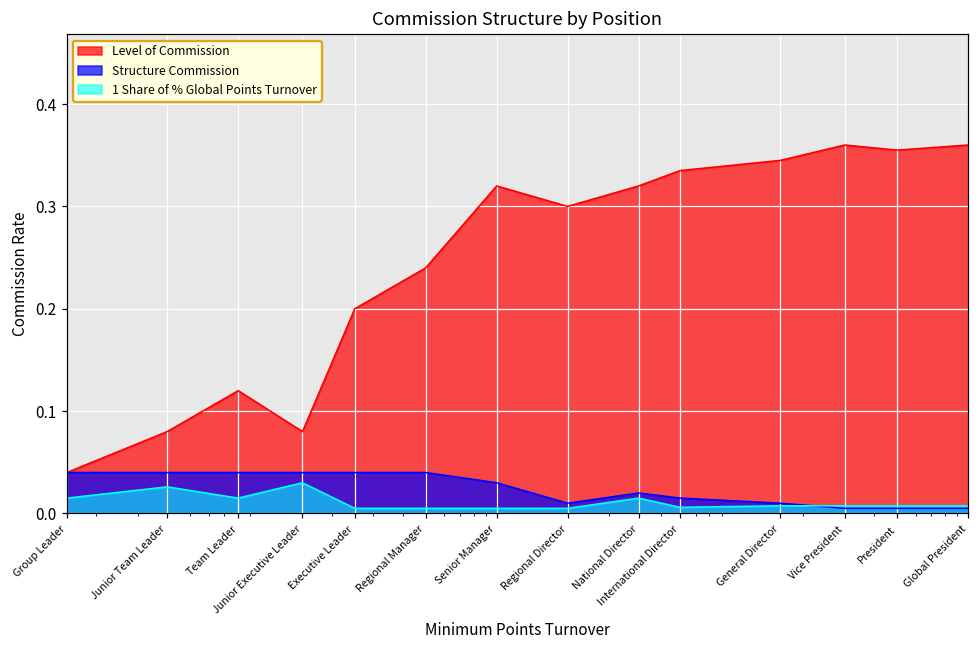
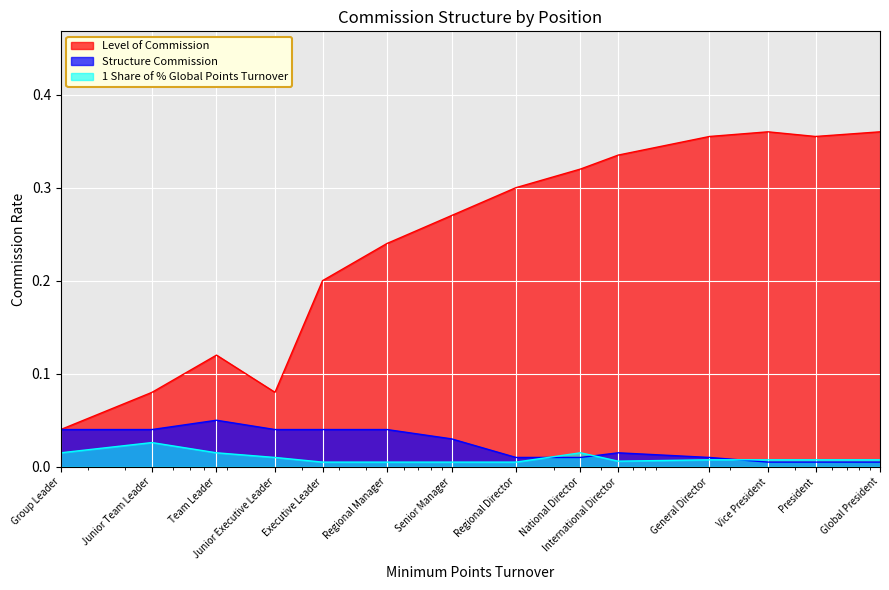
  {
    "Level of Commission": {
      "Junior Team Leader": 0.08,
      "Team Leader": 0.12,
      "Junior Executive Leader": 0.08,
      "Executive Leader": 0.20,
      "Regional Manager": 0.24,
-     "Senior Manager": 0.32,
+     "Senior Manager": 0.27,
      "Regional Director": 0.30,
      "National Director": 0.32,
      "International Director": 0.34,
-     "General Director": 0.35,
+     "General Director": 0.36,
      "Vice President": 0.36,
      "President": 0.36,
      "Global President": 0.36
    },
    "Structure Commission": {
      "Junior Team Leader": 0.04,
-     "Team Leader": 0.04,
+     "Team Leader": 0.05,
      "Junior Executive Leader": 0.04,
      "Executive Leader": 0.04,
      "Regional Manager": 0.04,
      "Senior Manager": 0.03,
      "Regional Director": 0.01,
-     "National Director": 0.02,
+     "National Director": 0.01,
      "International Director": 0.02
    },
    "1 Share of % Global Points Turnover": {
      "Group Leader": 0.02,
      "Junior Team Leader": 0.03,
      "Team Leader": 0.02,
-     "Junior Executive Leader": 0.03,
+     "Junior Executive Leader": 0.01,
      "Executive Leader": 0.01,
      "Regional Manager": 0.01,
      "Senior Manager": 0.01,
      "Regional Director": 0.01,
      "National Director": 0.02,
      "International Director": 0.01
    }
  }
